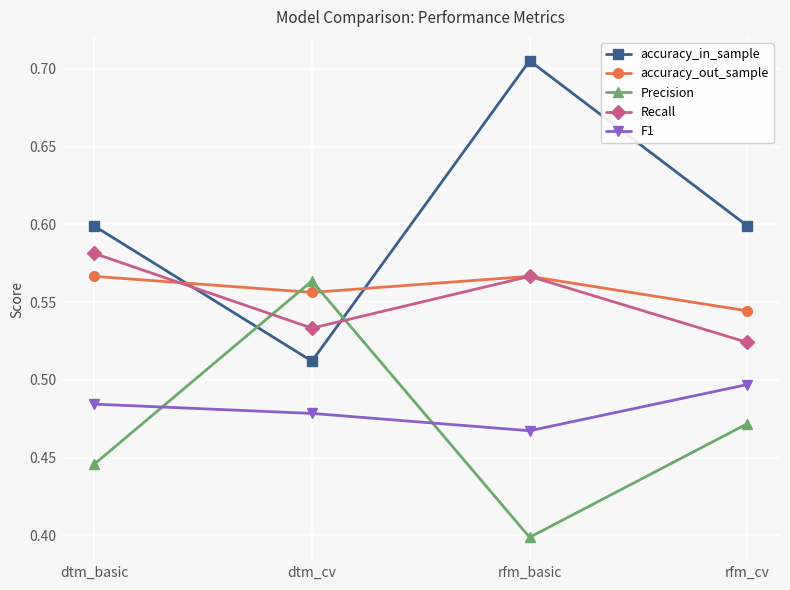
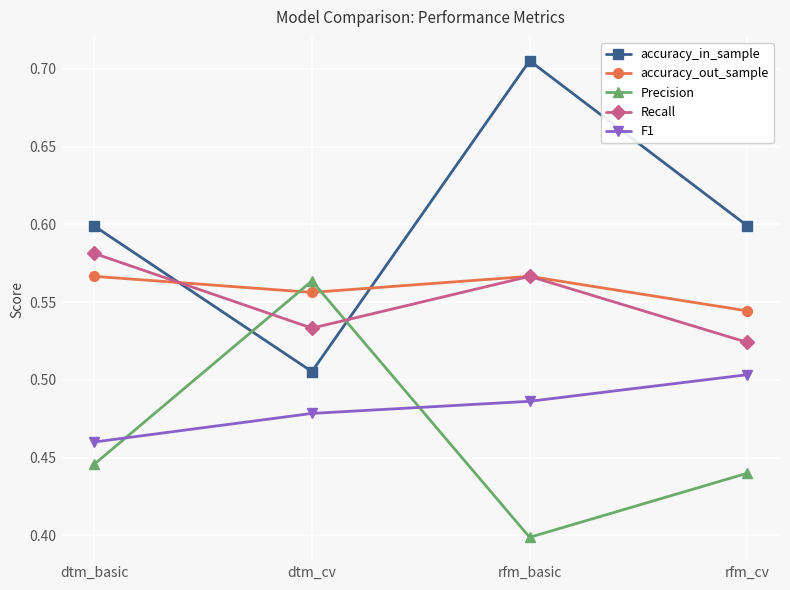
  {
    "accuracy_in_sample": {
      "dtm_basic": 0.599,
-     "dtm_cv": 0.512,
+     "dtm_cv": 0.505,
      "rfm_basic": 0.705,
      "rfm_cv": 0.599
    },
    "accuracy_out_sample": {
      "dtm_basic": 0.567,
      "dtm_cv": 0.556,
      "rfm_cv": 0.544
    },
    "Precision": {
      "dtm_basic": 0.446,
      "dtm_cv": 0.564,
      "rfm_basic": 0.399,
-     "rfm_cv": 0.472
+     "rfm_cv": 0.440
    },
    "Recall": {
      "dtm_basic": 0.581,
      "dtm_cv": 0.533,
      "rfm_cv": 0.524
    },
    "F1": {
-     "dtm_basic": 0.484,
+     "dtm_basic": 0.460,
      "dtm_cv": 0.479,
-     "rfm_basic": 0.467,
-     "rfm_cv": 0.497
+     "rfm_basic": 0.486,
+     "rfm_cv": 0.503
    }
  }
